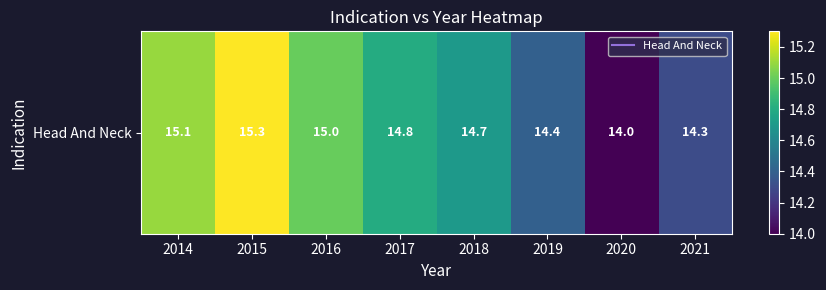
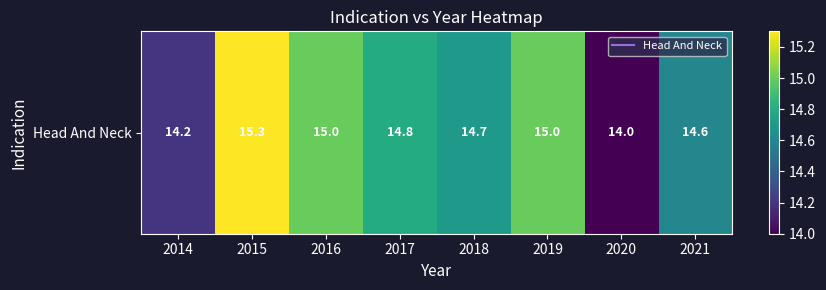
  {
    "Head And Neck": {
-     "2014": 15.1,
+     "2014": 14.2,
      "2015": 15.3,
      "2016": 15.0,
      "2017": 14.8,
      "2018": 14.7,
-     "2019": 14.4,
+     "2019": 15.0,
      "2020": 14.0,
-     "2021": 14.3
+     "2021": 14.6
    }
  }
